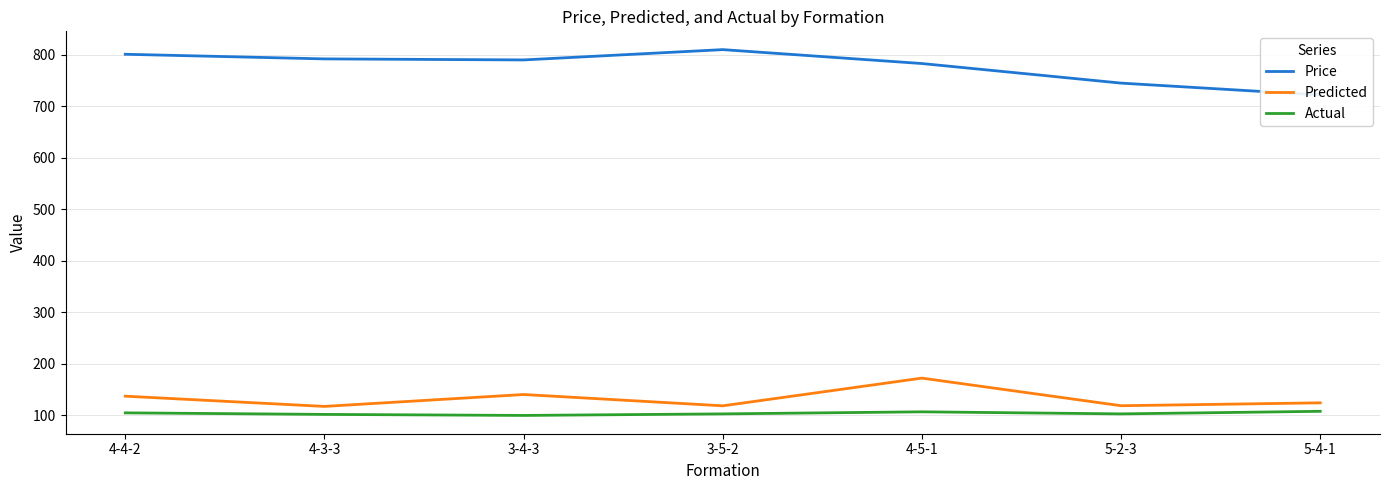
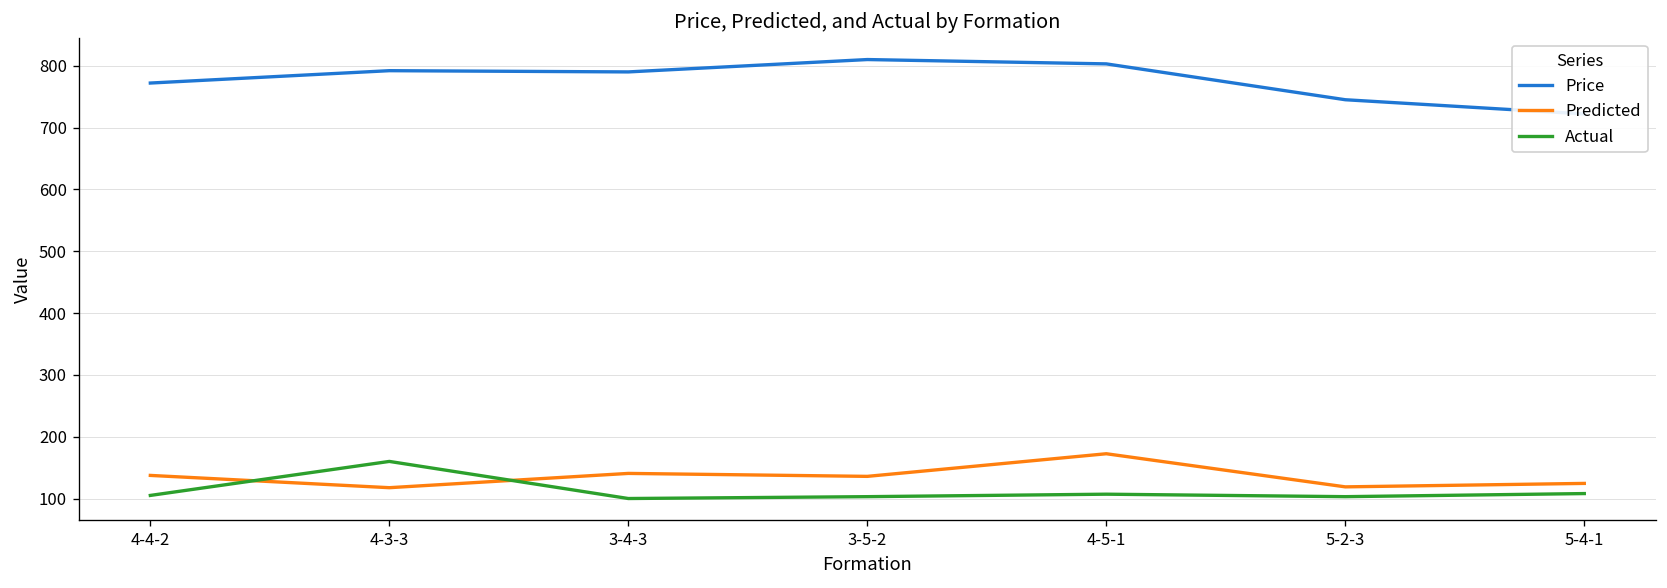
  {
    "Price": {
-     "4-4-2": 800,
+     "4-4-2": 770,
      "4-3-3": 790,
      "3-4-3": 790,
      "3-5-2": 810,
-     "4-5-1": 780,
+     "4-5-1": 800,
      "5-2-3": 750
    },
    "Predicted": {
      "4-4-2": 140,
      "4-3-3": 120,
      "3-4-3": 140,
-     "3-5-2": 120,
+     "3-5-2": 140,
      "4-5-1": 170,
      "5-2-3": 120,
      "5-4-1": 120
    },
    "Actual": {
      "4-4-2": 110,
-     "4-3-3": 100,
+     "4-3-3": 160,
      "3-4-3": 100,
      "3-5-2": 100,
      "4-5-1": 110,
      "5-2-3": 100,
      "5-4-1": 110
    }
  }
